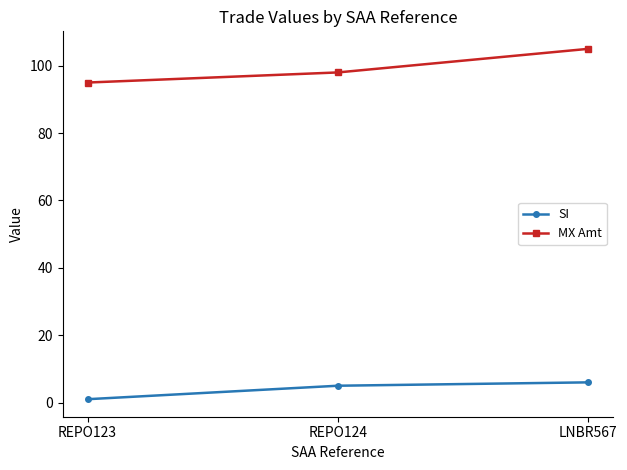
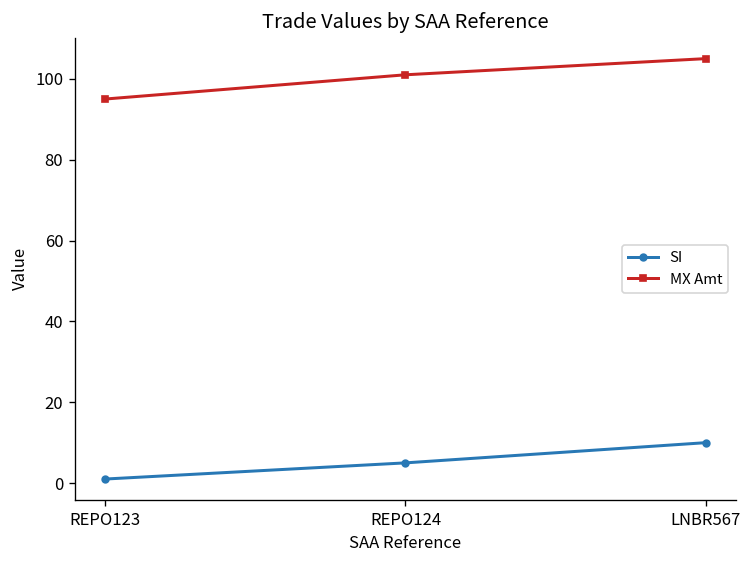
  {
    "SI": {
      "REPO123": 1,
      "REPO124": 5,
-     "LNBR567": 6
+     "LNBR567": 10
    },
    "MX Amt": {
      "REPO123": 95,
-     "REPO124": 98,
+     "REPO124": 101,
      "LNBR567": 105
    }
  }
